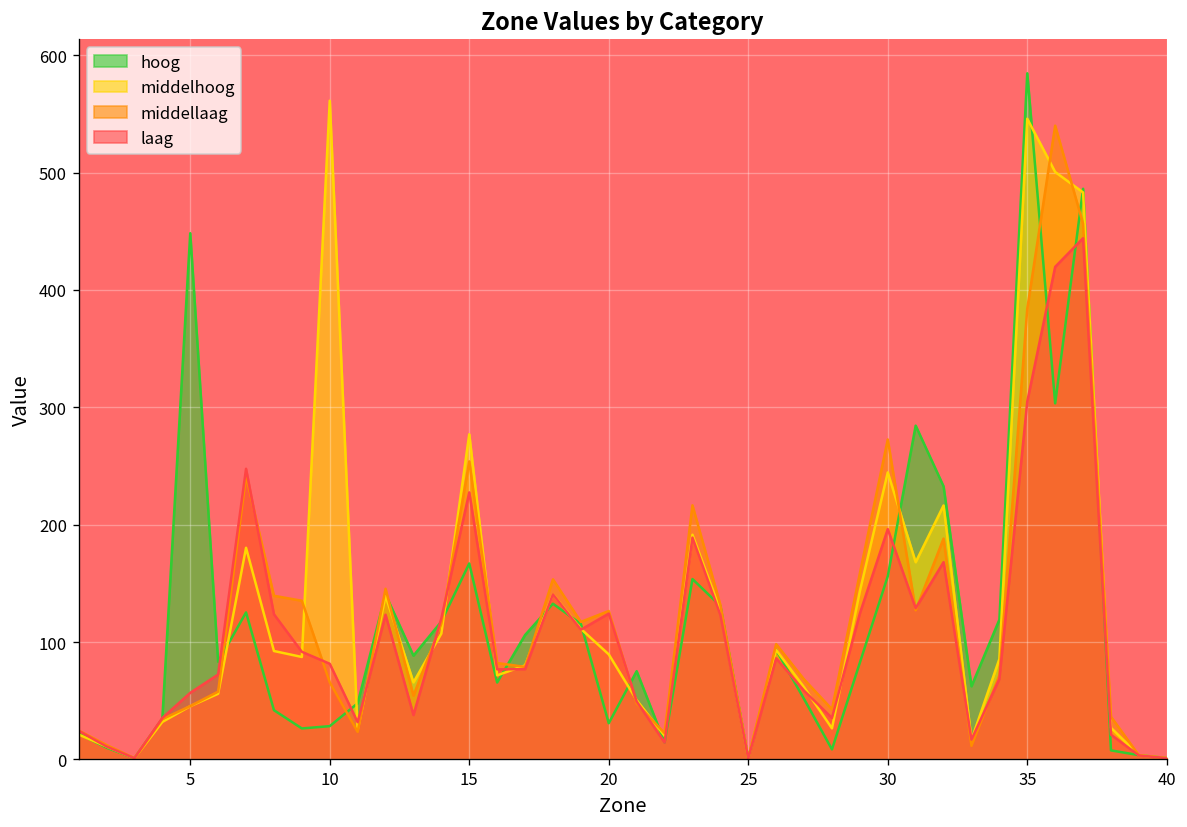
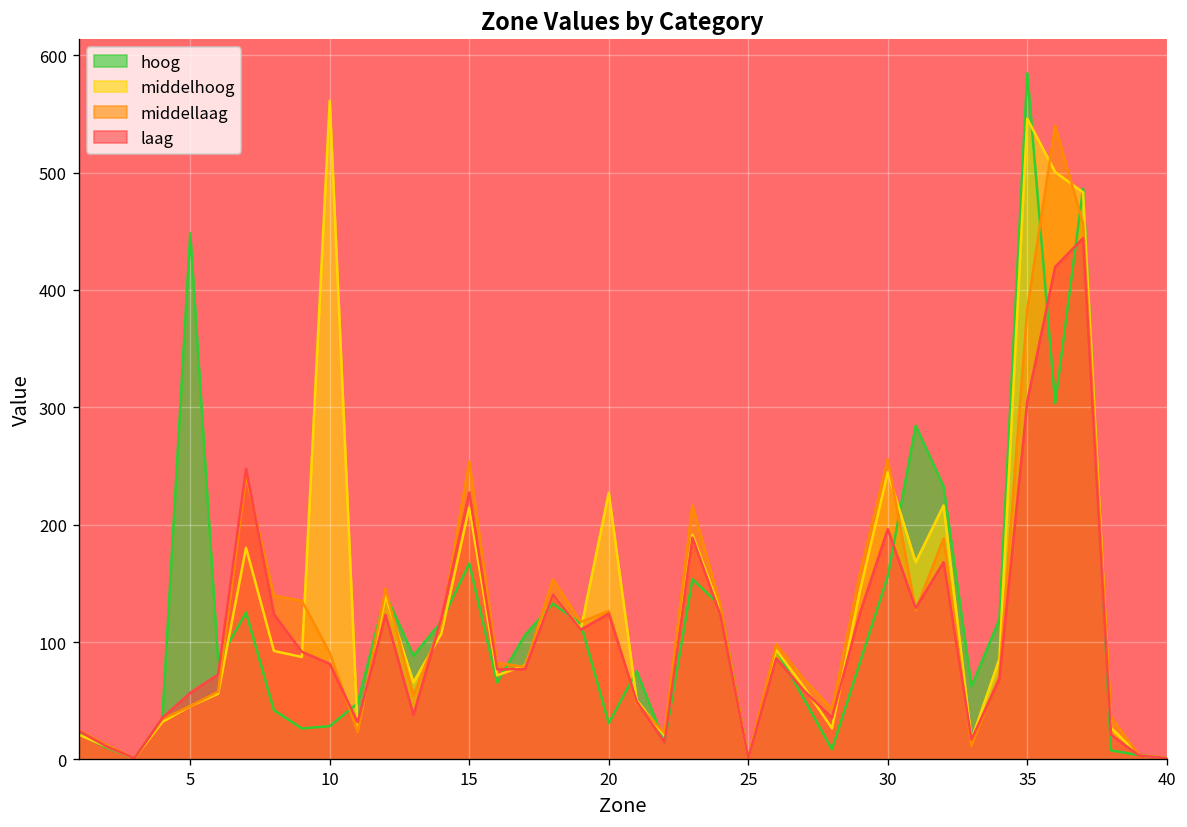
  {
    "hoog": {
      "5": 450,
      "10": 30,
      "15": 170,
      "20": 30,
      "30": 160,
      "35": 580
    },
    "middelhoog": {
      "10": 560,
-     "15": 280,
-     "20": 90,
+     "15": 210,
+     "20": 230,
      "30": 240,
      "35": 550
    },
    "middellaag": {
-     "10": 70,
+     "10": 90,
      "15": 250,
-     "30": 270,
+     "30": 260,
      "35": 380
    },
    "laag": {
      "5": 60,
      "10": 80,
      "15": 230,
      "30": 200,
      "35": 300
    }
  }
